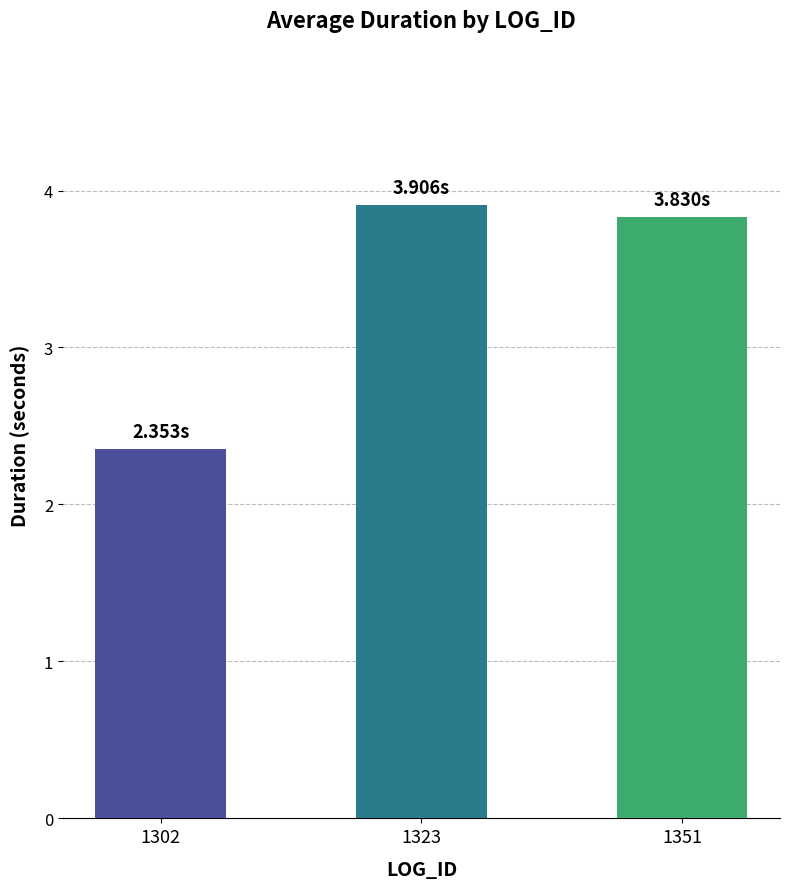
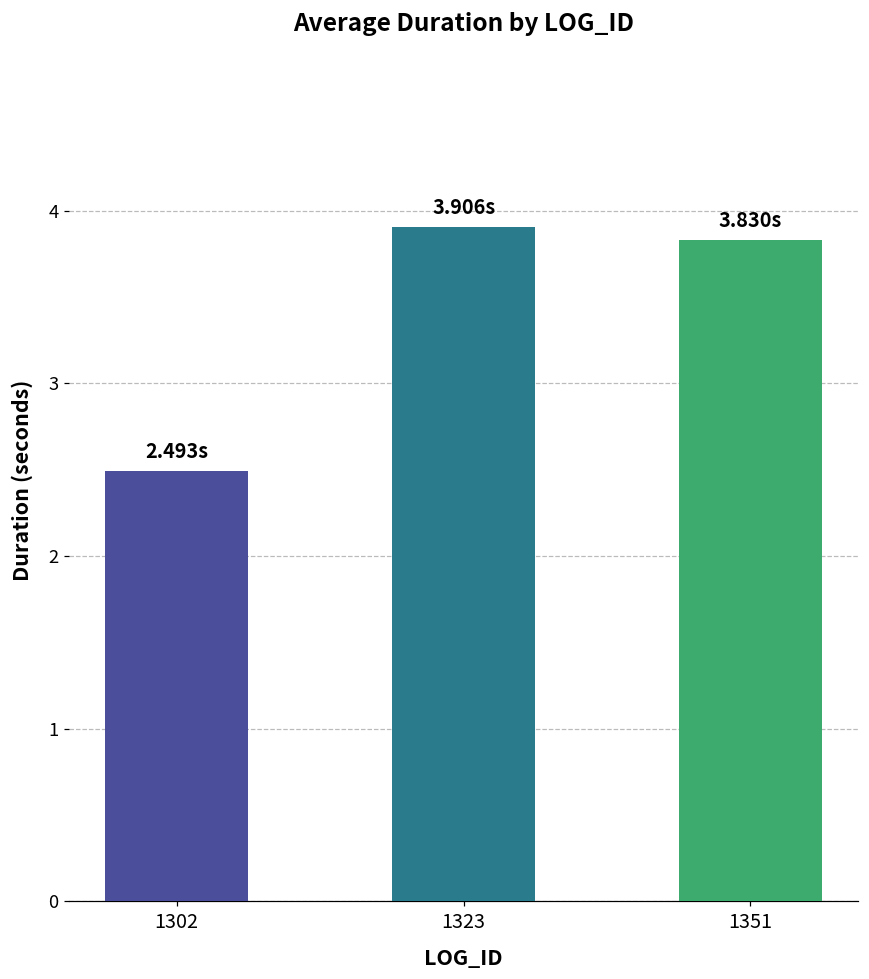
  {
-   "1302": "2.353s",
+   "1302": "2.493s",
    "1323": "3.906s",
    "1351": "3.830s"
  }
